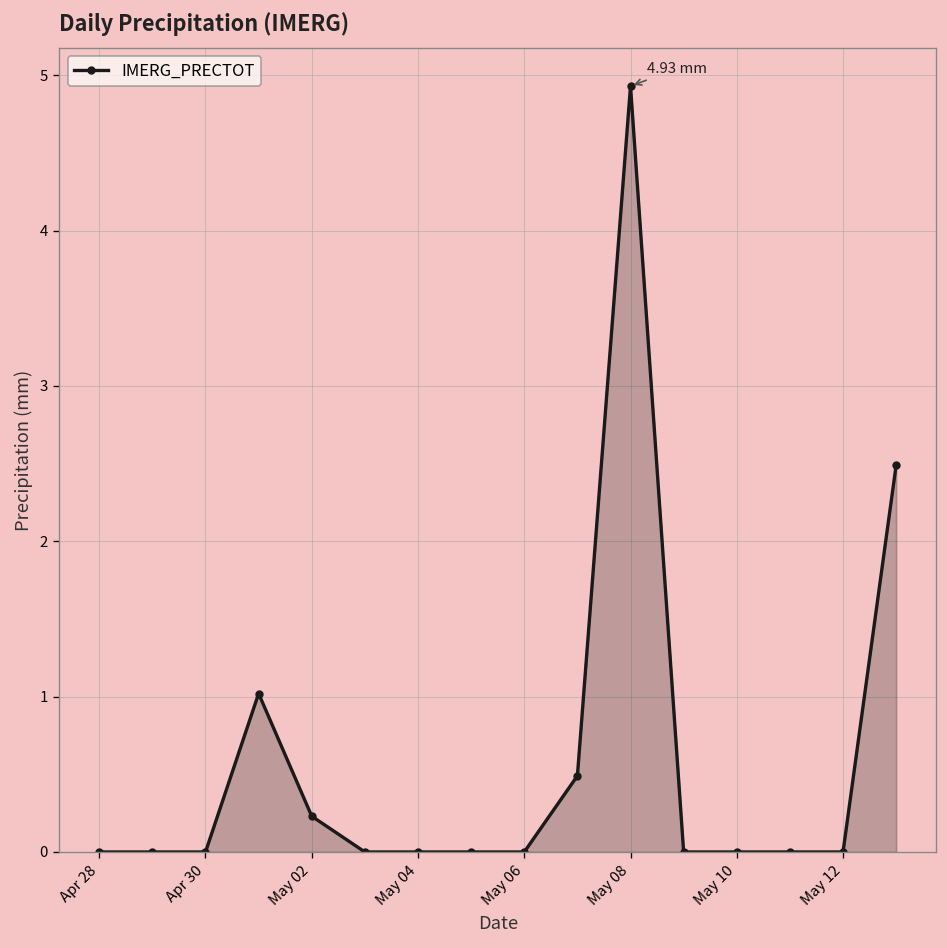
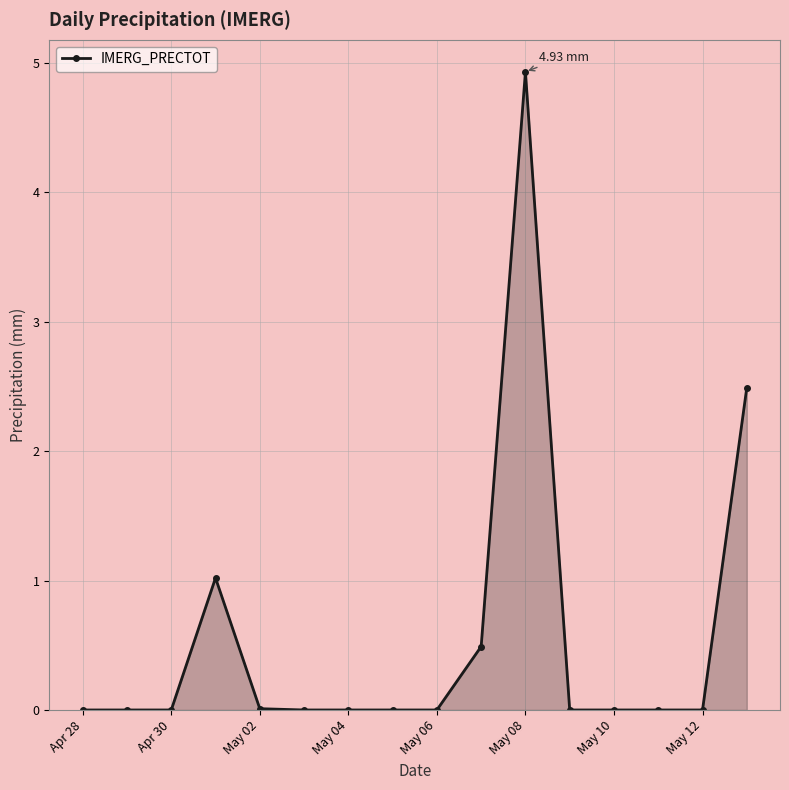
  {
    "Apr 28": 0.00,
    "Apr 30": 0.00,
-   "May 02": 0.23,
+   "May 02": 0.01,
    "May 04": 0.00,
    "May 06": 0.00,
    "May 10": 0.00,
    "May 12": 0.00
  }
